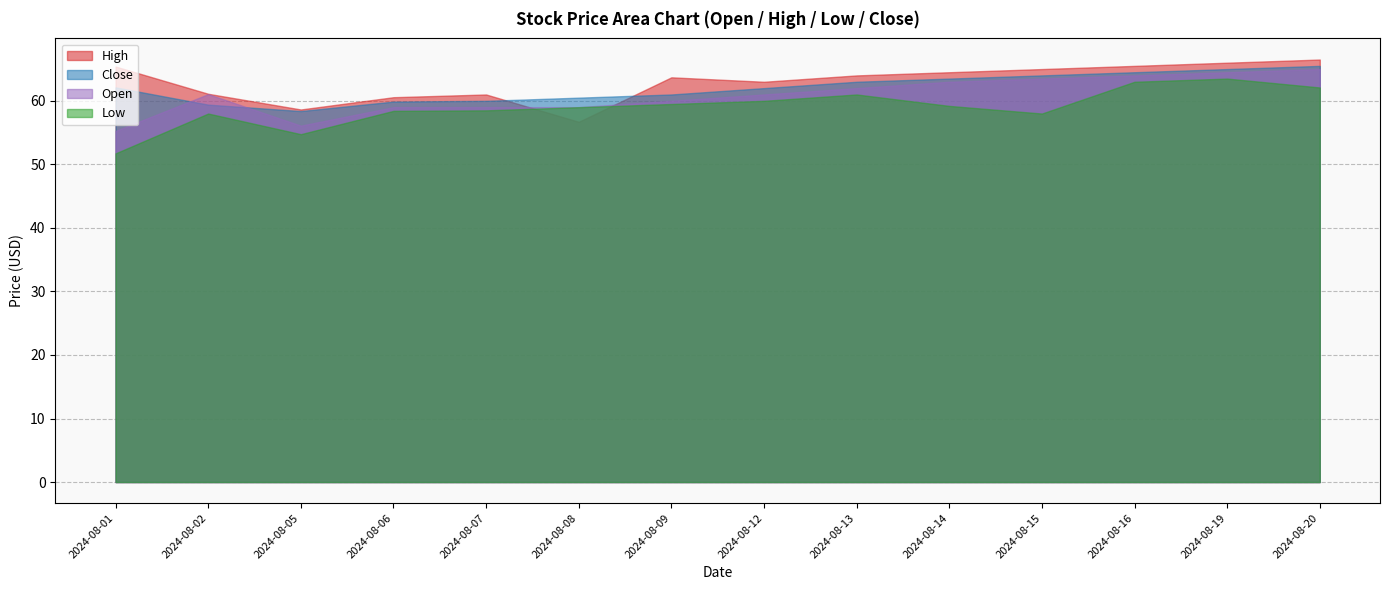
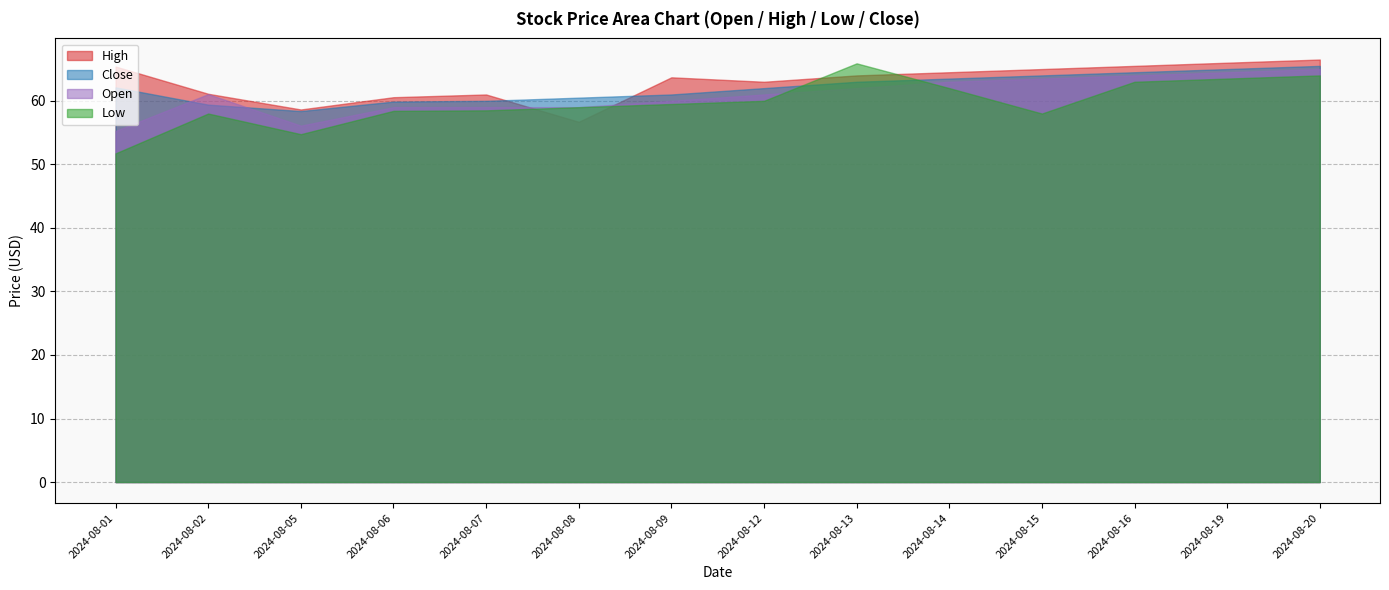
  {
    "High": {
      "2024-08-06": 61,
      "2024-08-07": 61,
      "2024-08-08": 57,
      "2024-08-09": 64,
      "2024-08-12": 63,
      "2024-08-13": 64,
      "2024-08-14": 65,
      "2024-08-15": 65,
      "2024-08-16": 66,
      "2024-08-19": 66,
      "2024-08-20": 67
    },
    "Close": {
      "2024-08-02": 59,
      "2024-08-06": 60,
      "2024-08-07": 60,
      "2024-08-08": 61,
      "2024-08-09": 61,
      "2024-08-12": 62,
      "2024-08-13": 63,
      "2024-08-14": 64,
      "2024-08-15": 64,
      "2024-08-16": 65,
      "2024-08-19": 65,
      "2024-08-20": 66
    },
    "Open": {
      "2024-08-01": 55,
      "2024-08-05": 56,
      "2024-08-06": 59,
      "2024-08-07": 59,
      "2024-08-09": 60,
      "2024-08-12": 61,
      "2024-08-13": 62,
      "2024-08-14": 63,
      "2024-08-15": 64,
      "2024-08-16": 64,
      "2024-08-19": 65,
      "2024-08-20": 65
    },
    "Low": {
      "2024-08-01": 52,
      "2024-08-02": 58,
      "2024-08-05": 55,
      "2024-08-06": 58,
      "2024-08-07": 59,
      "2024-08-09": 60,
      "2024-08-12": 60,
-     "2024-08-13": 61,
-     "2024-08-14": 59,
+     "2024-08-13": 66,
+     "2024-08-14": 62,
      "2024-08-15": 58,
      "2024-08-16": 63,
      "2024-08-19": 64,
-     "2024-08-20": 62
+     "2024-08-20": 64
    }
  }
